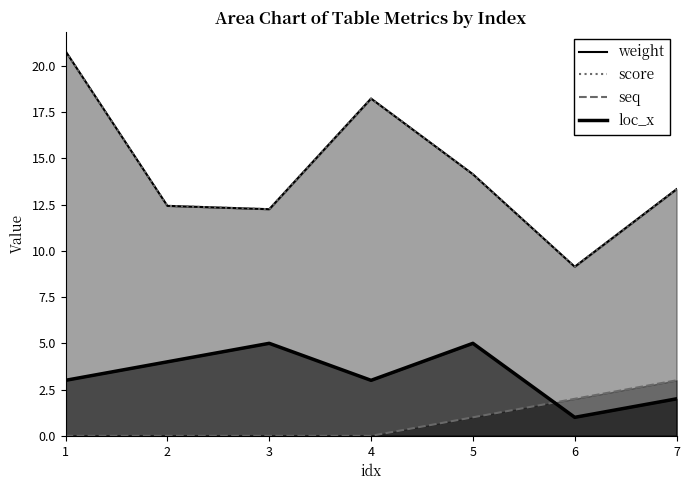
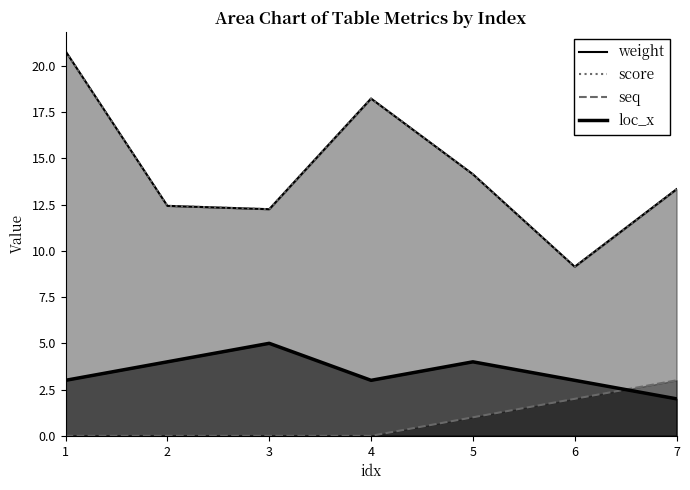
  {
    "loc_x": {
      "1": 3,
      "2": 4,
      "3": 5,
      "4": 3,
-     "5": 5,
-     "6": 1,
+     "5": 4,
+     "6": 3,
      "7": 2
    }
  }
